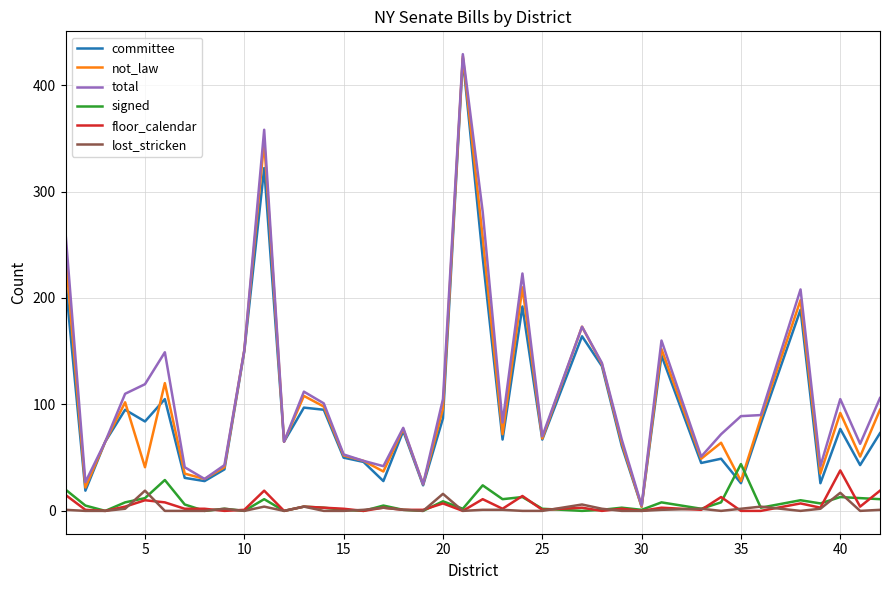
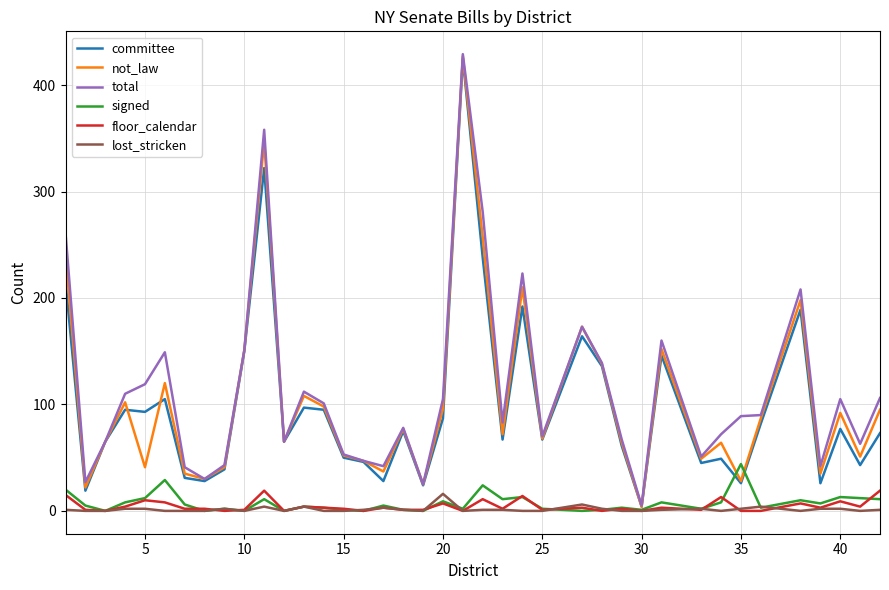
  {
    "committee": {
-     "5": 84,
+     "5": 93,
      "20": 87,
      "40": 77
    },
    "not_law": {
      "5": 41,
      "20": 96,
      "40": 92
    },
    "total": {
      "5": 119,
      "20": 105,
      "35": 89,
      "40": 105
    },
    "signed": {
      "35": 44,
      "40": 13
    },
    "floor_calendar": {
-     "40": 38
+     "40": 9
    },
    "lost_stricken": {
-     "5": 19,
+     "5": 2,
      "20": 16,
-     "40": 17
+     "40": 2
    }
  }
